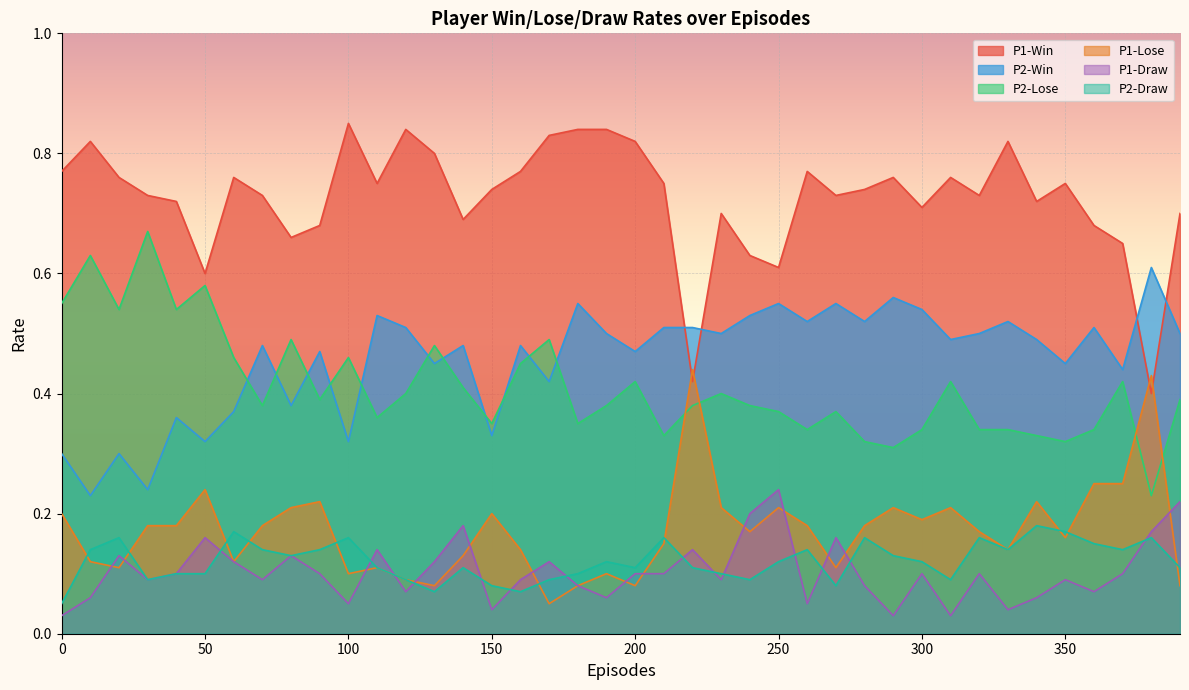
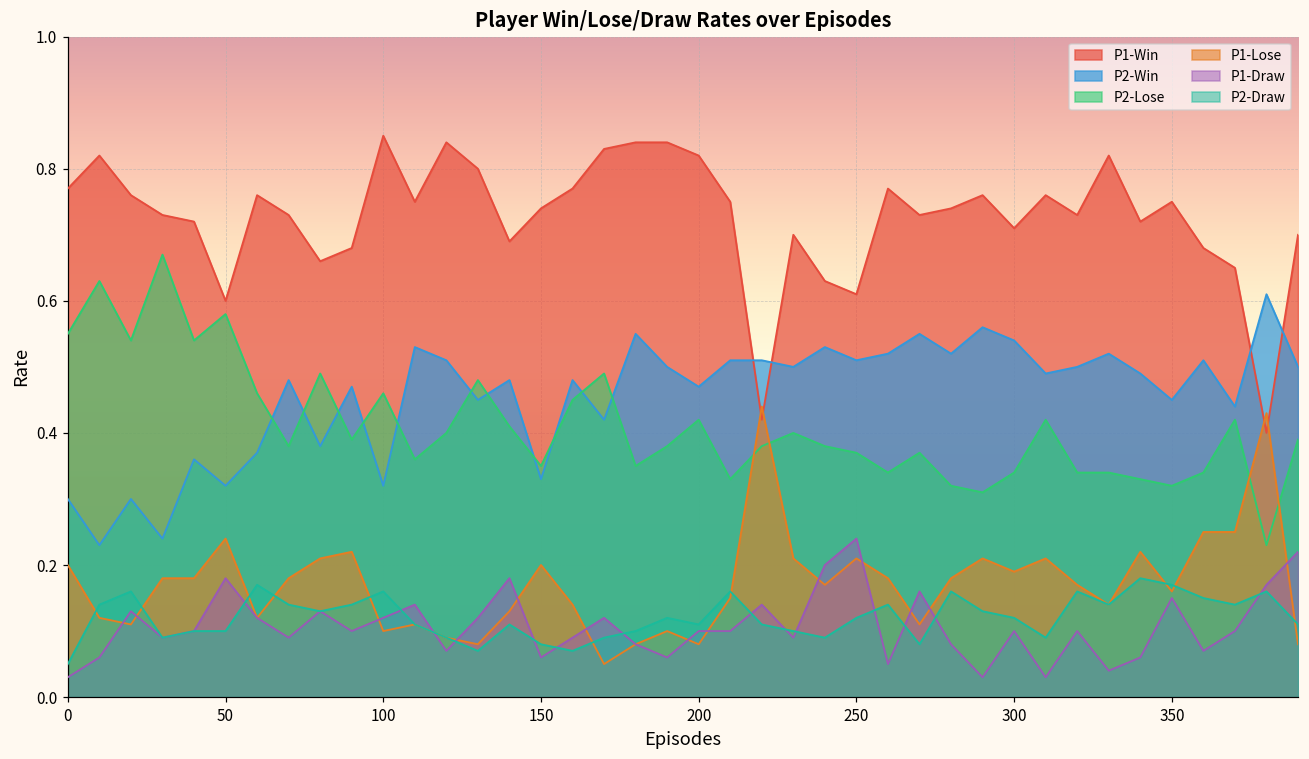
  {
    "P2-Win": {
      "0": 0.30,
      "50": 0.32,
      "100": 0.32,
      "150": 0.33,
      "200": 0.47,
-     "250": 0.55,
+     "250": 0.51,
      "300": 0.54,
      "350": 0.45
    },
    "P1-Draw": {
      "0": 0.03,
-     "50": 0.16,
-     "100": 0.05,
-     "150": 0.04,
+     "50": 0.18,
+     "100": 0.12,
+     "150": 0.06,
      "200": 0.10,
      "250": 0.24,
      "300": 0.10,
-     "350": 0.09
+     "350": 0.15
    }
  }
